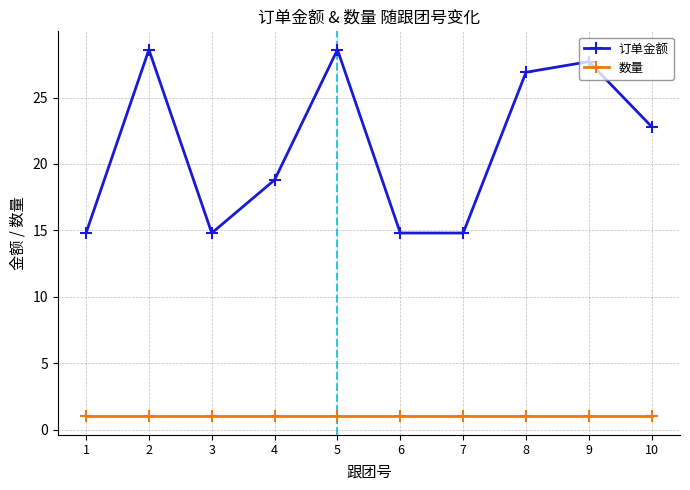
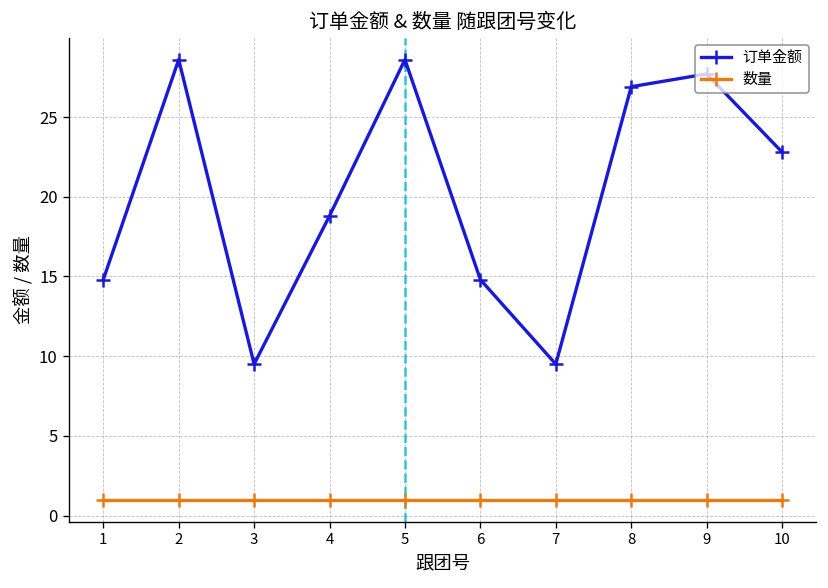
  {
    "订单金额": {
      "1": 14.8,
      "2": 28.6,
-     "3": 14.8,
+     "3": 9.5,
      "4": 18.8,
      "5": 28.6,
      "6": 14.8,
-     "7": 14.8,
+     "7": 9.5,
      "8": 26.9,
      "10": 22.8
    },
    "数量": {
      "1": 1.0,
      "2": 1.0,
      "3": 1.0,
      "4": 1.0,
      "5": 1.0,
      "6": 1.0,
      "7": 1.0,
      "8": 1.0,
      "9": 1.0,
      "10": 1.0
    }
  }
